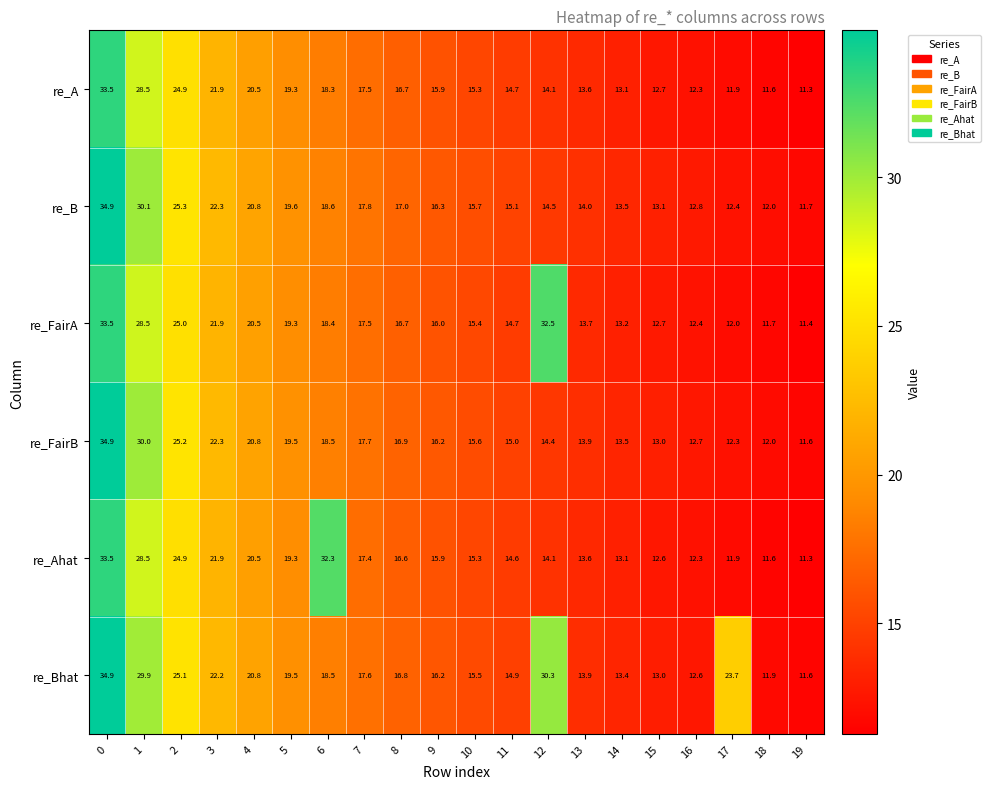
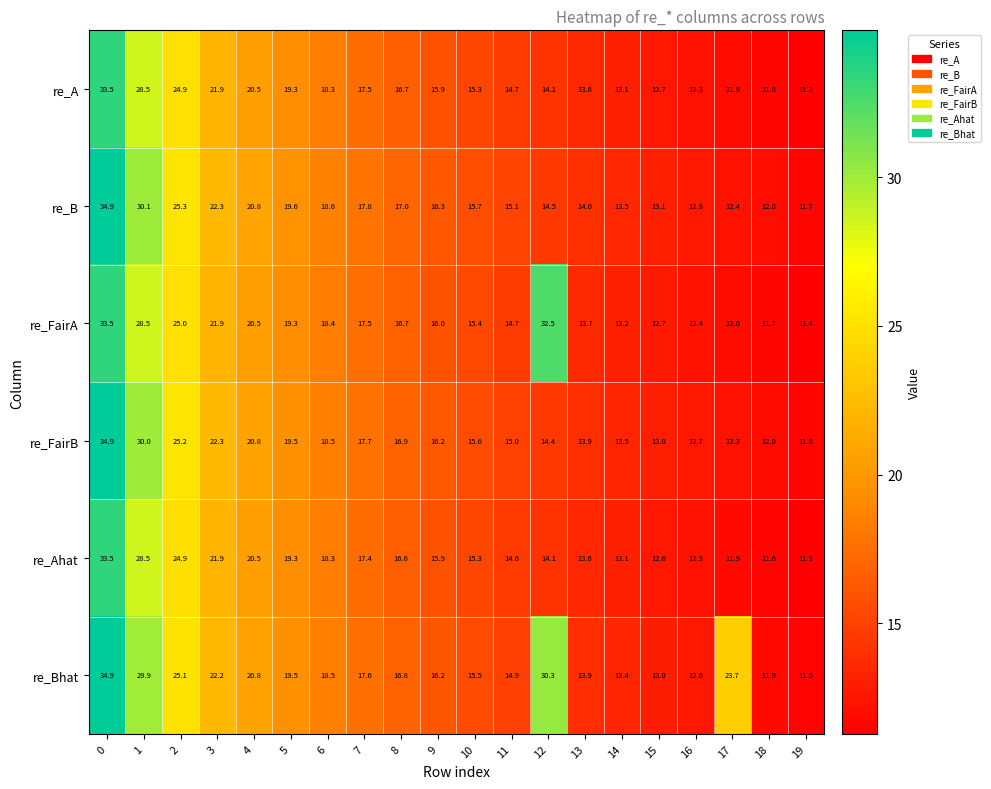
  {
    "re_A": {
      "0": 33.5,
      "1": 28.5,
      "2": 24.9,
      "3": 21.9,
      "4": 20.5,
      "5": 19.3,
      "6": 18.3,
      "7": 17.5,
      "8": 16.7,
      "9": 15.9,
      "10": 15.3,
      "11": 14.7,
      "12": 14.1,
      "13": 13.6,
      "14": 13.1,
      "15": 12.7,
      "16": 12.3,
      "17": 11.9,
      "18": 11.6,
      "19": 11.3
    },
    "re_B": {
      "0": 34.9,
      "1": 30.1,
      "2": 25.3,
      "3": 22.3,
      "4": 20.8,
      "5": 19.6,
      "6": 18.6,
      "7": 17.8,
      "8": 17.0,
      "9": 16.3,
      "10": 15.7,
      "11": 15.1,
      "12": 14.5,
      "13": 14.0,
      "14": 13.5,
      "15": 13.1,
      "16": 12.8,
      "17": 12.4,
      "18": 12.0,
      "19": 11.7
    },
    "re_FairA": {
      "0": 33.5,
      "1": 28.5,
      "2": 25.0,
      "3": 21.9,
      "4": 20.5,
      "5": 19.3,
      "6": 18.4,
      "7": 17.5,
      "8": 16.7,
      "9": 16.0,
      "10": 15.4,
      "11": 14.7,
      "12": 32.5,
      "13": 13.7,
      "14": 13.2,
      "15": 12.7,
      "16": 12.4,
      "17": 12.0,
      "18": 11.7,
      "19": 11.4
    },
    "re_FairB": {
      "0": 34.9,
      "1": 30.0,
      "2": 25.2,
      "3": 22.3,
      "4": 20.8,
      "5": 19.5,
      "6": 18.5,
      "7": 17.7,
      "8": 16.9,
      "9": 16.2,
      "10": 15.6,
      "11": 15.0,
      "12": 14.4,
      "13": 13.9,
      "14": 13.5,
      "15": 13.0,
      "16": 12.7,
      "17": 12.3,
      "18": 12.0,
      "19": 11.6
    },
    "re_Ahat": {
      "0": 33.5,
      "1": 28.5,
      "2": 24.9,
      "3": 21.9,
      "4": 20.5,
      "5": 19.3,
-     "6": 32.3,
+     "6": 18.3,
      "7": 17.4,
      "8": 16.6,
      "9": 15.9,
      "10": 15.3,
      "11": 14.6,
      "12": 14.1,
      "13": 13.6,
      "14": 13.1,
      "15": 12.6,
      "16": 12.3,
      "17": 11.9,
      "18": 11.6,
      "19": 11.3
    },
    "re_Bhat": {
      "0": 34.9,
      "1": 29.9,
      "2": 25.1,
      "3": 22.2,
      "4": 20.8,
      "5": 19.5,
      "6": 18.5,
      "7": 17.6,
      "8": 16.8,
      "9": 16.2,
      "10": 15.5,
      "11": 14.9,
      "12": 30.3,
      "13": 13.9,
      "14": 13.4,
      "15": 13.0,
      "16": 12.6,
      "17": 23.7,
      "18": 11.9,
      "19": 11.6
    }
  }
